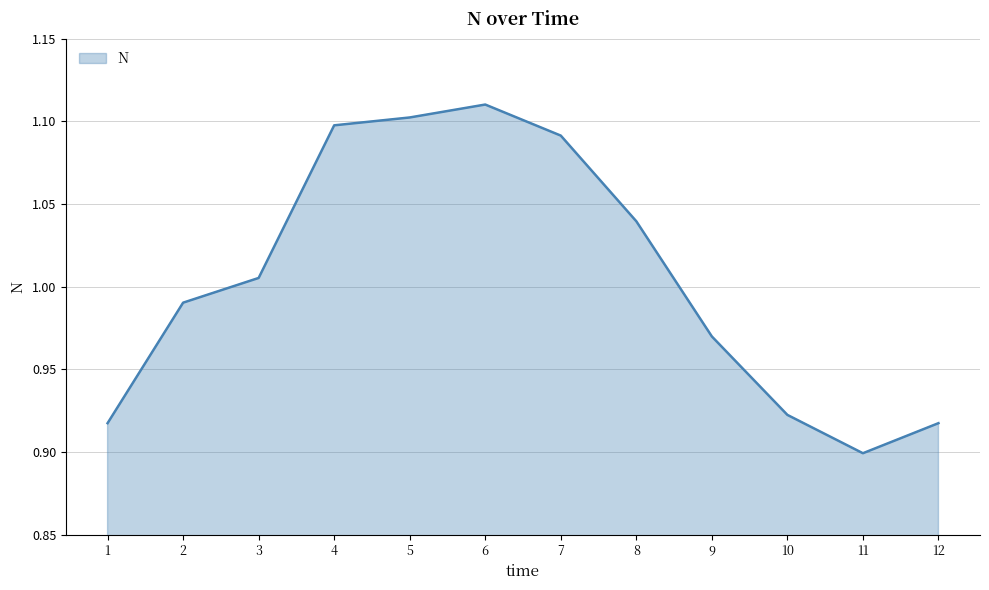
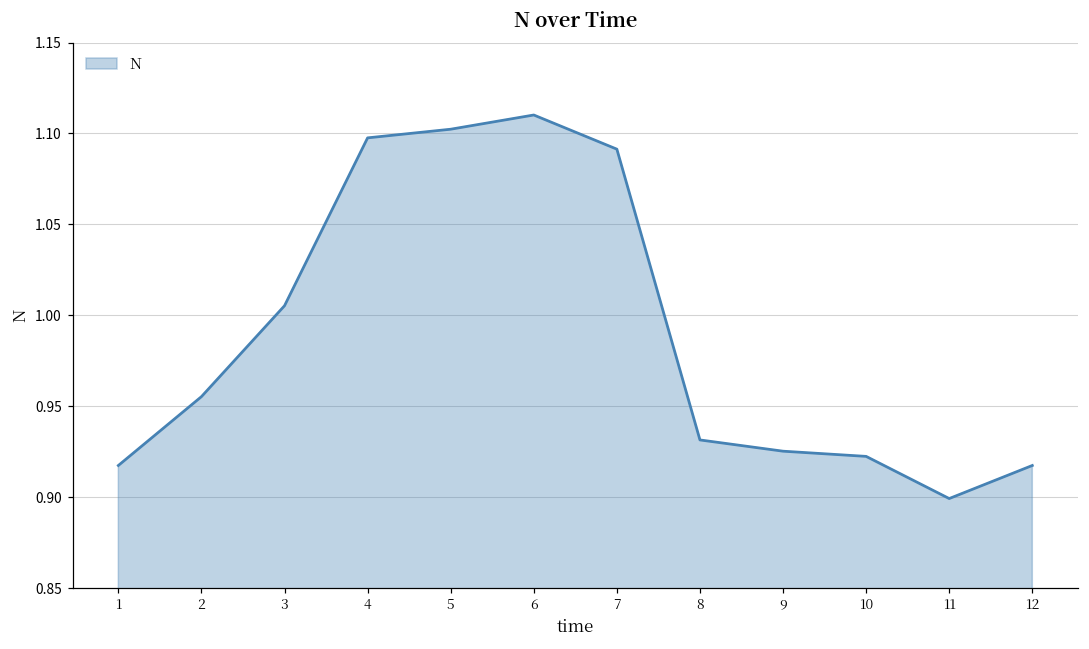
  {
    "1": 0.917,
-   "2": 0.990,
+   "2": 0.955,
    "3": 1.005,
    "4": 1.098,
    "5": 1.102,
    "6": 1.110,
    "7": 1.091,
-   "8": 1.040,
-   "9": 0.970,
+   "8": 0.931,
+   "9": 0.925,
    "10": 0.922,
    "11": 0.899,
    "12": 0.917
  }
